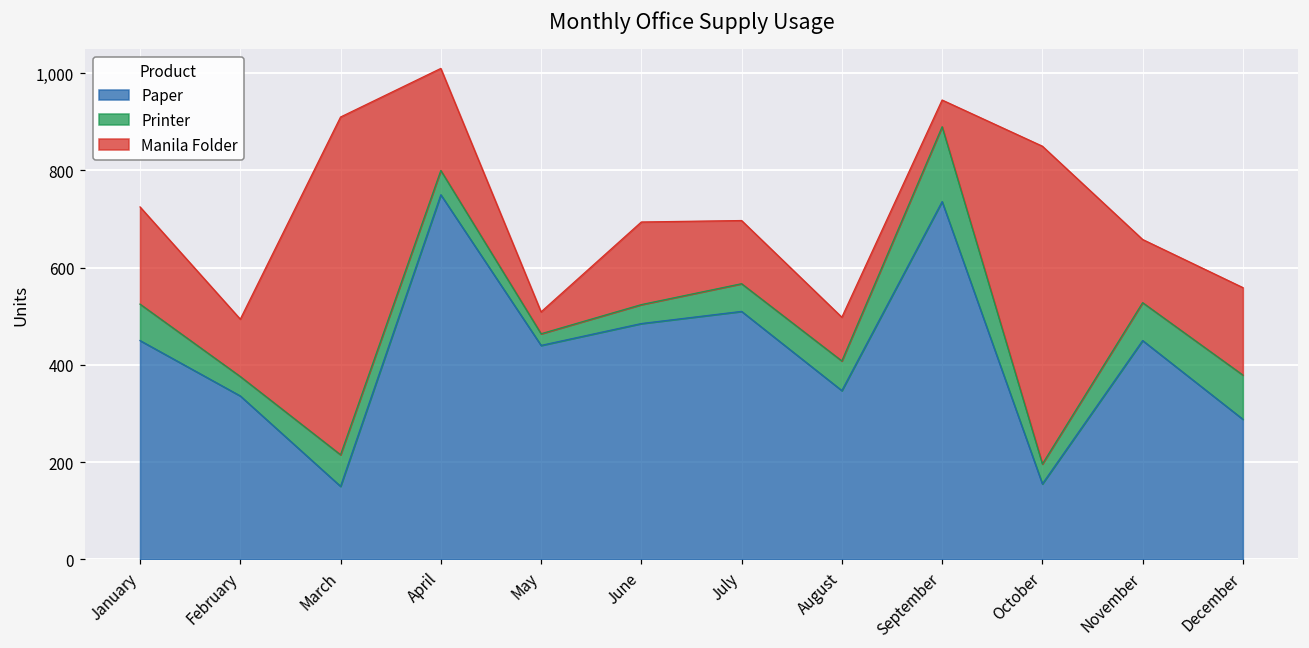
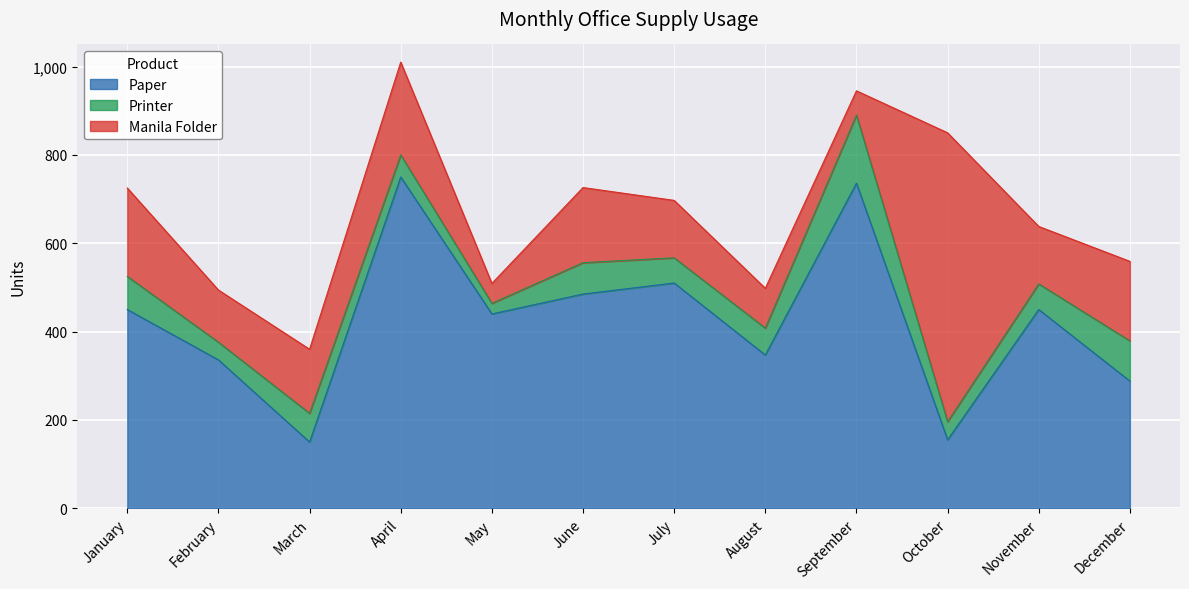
  {
    "Paper": {
      "January": 450,
      "February": 340,
      "March": 150,
      "April": 750,
      "May": 440,
      "June": 490,
      "July": 510,
      "August": 350,
      "September": 740,
      "October": 160,
      "November": 450,
      "December": 290
    },
    "Printer": {
      "January": 80,
      "February": 40,
      "March": 70,
      "April": 50,
      "May": 20,
-     "June": 40,
+     "June": 70,
      "July": 60,
      "August": 60,
      "September": 150,
      "October": 40,
-     "November": 80,
+     "November": 60,
      "December": 90
    },
    "Manila Folder": {
      "January": 200,
      "February": 120,
-     "March": 700,
+     "March": 150,
      "April": 210,
      "May": 50,
      "June": 170,
      "July": 130,
      "August": 90,
      "September": 60,
      "October": 650,
      "November": 130,
      "December": 180
    }
  }
